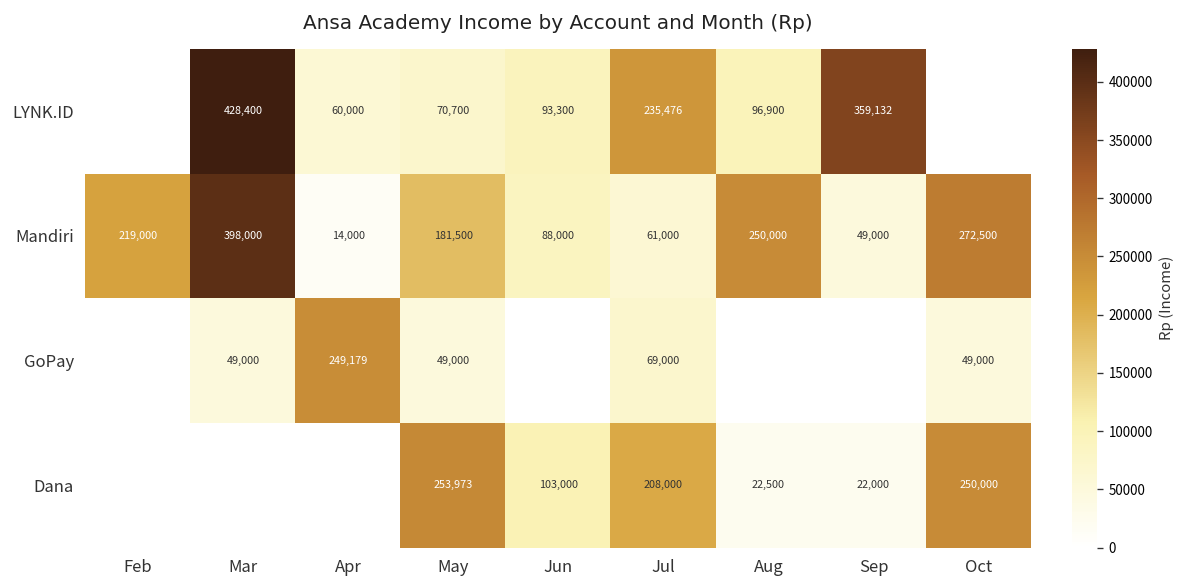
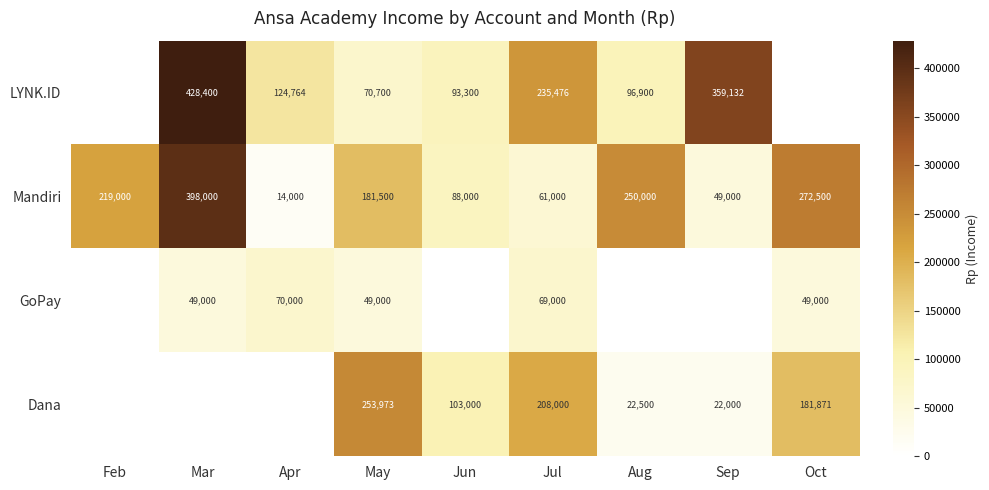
  {
    "LYNK.ID": {
      "Mar": "428,400",
-     "Apr": "60,000",
+     "Apr": "124,764",
      "May": "70,700",
      "Jun": "93,300",
      "Jul": "235,476",
      "Aug": "96,900",
      "Sep": "359,132"
    },
    "Mandiri": {
      "Feb": "219,000",
      "Mar": "398,000",
      "Apr": "14,000",
      "May": "181,500",
      "Jun": "88,000",
      "Jul": "61,000",
      "Aug": "250,000",
      "Sep": "49,000",
      "Oct": "272,500"
    },
    "GoPay": {
      "Mar": "49,000",
-     "Apr": "249,179",
+     "Apr": "70,000",
      "May": "49,000",
      "Jul": "69,000",
      "Oct": "49,000"
    },
    "Dana": {
      "May": "253,973",
      "Jun": "103,000",
      "Jul": "208,000",
      "Aug": "22,500",
      "Sep": "22,000",
-     "Oct": "250,000"
+     "Oct": "181,871"
    }
  }
